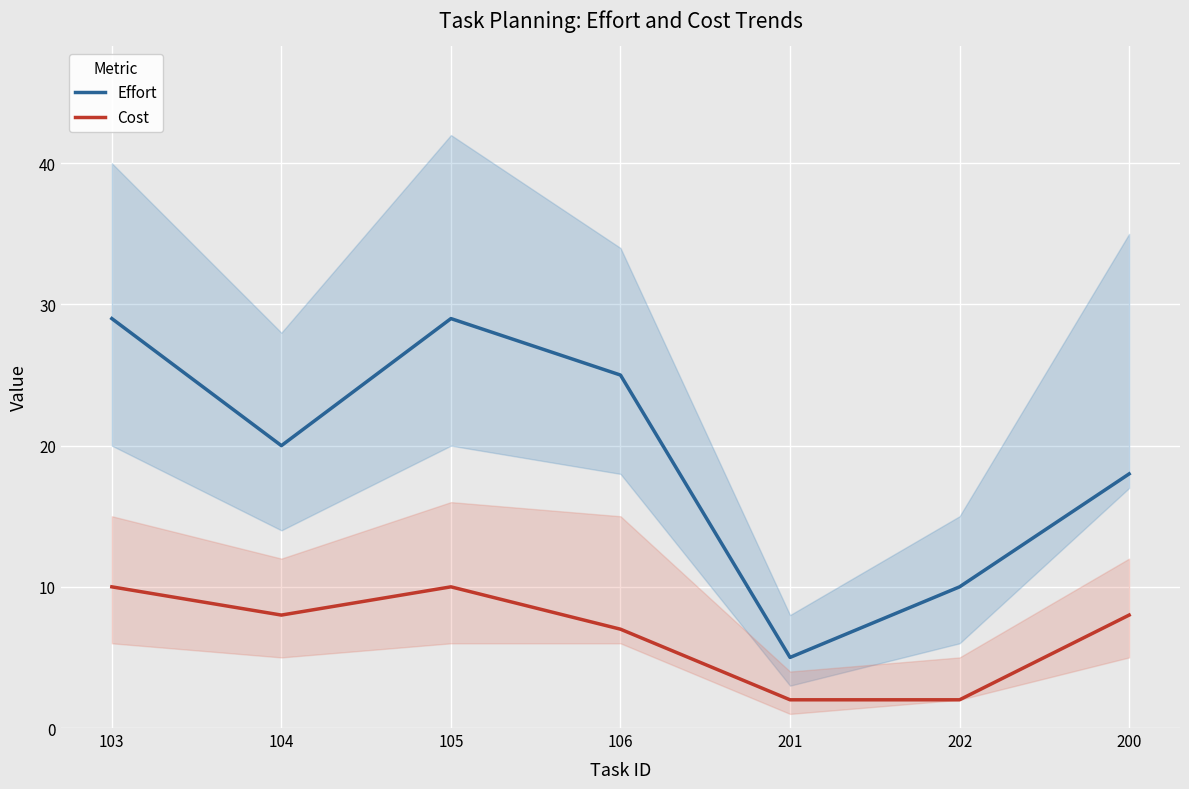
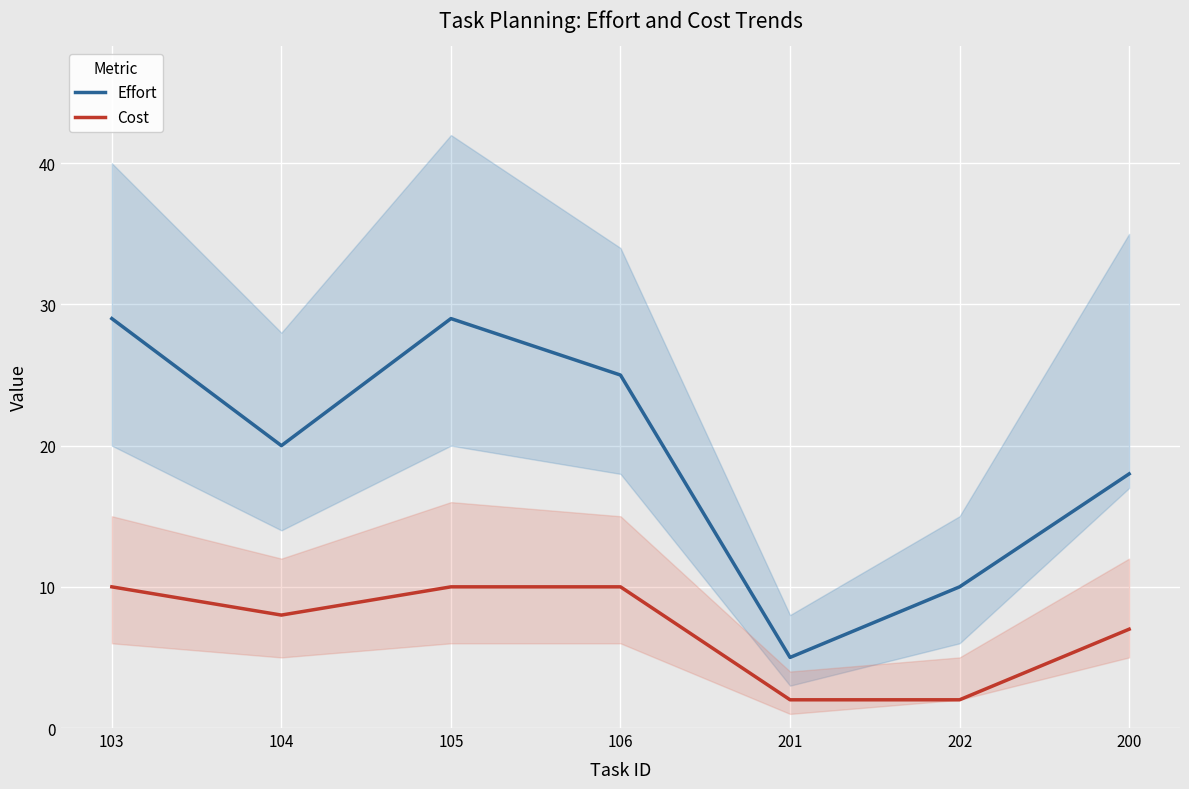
  {
    "Effort": {
      "103": 29,
      "104": 20,
      "105": 29,
      "106": 25,
      "201": 5,
      "202": 10,
      "200": 18
    },
    "Cost": {
      "103": 10,
      "104": 8,
      "105": 10,
-     "106": 7,
+     "106": 10,
      "201": 2,
      "202": 2,
-     "200": 8
+     "200": 7
    }
  }
